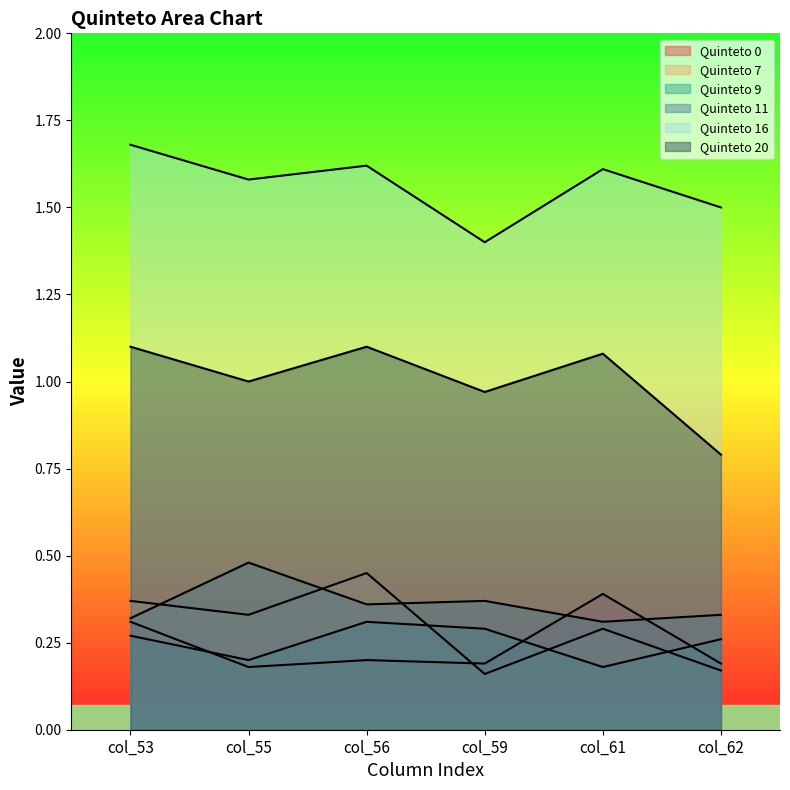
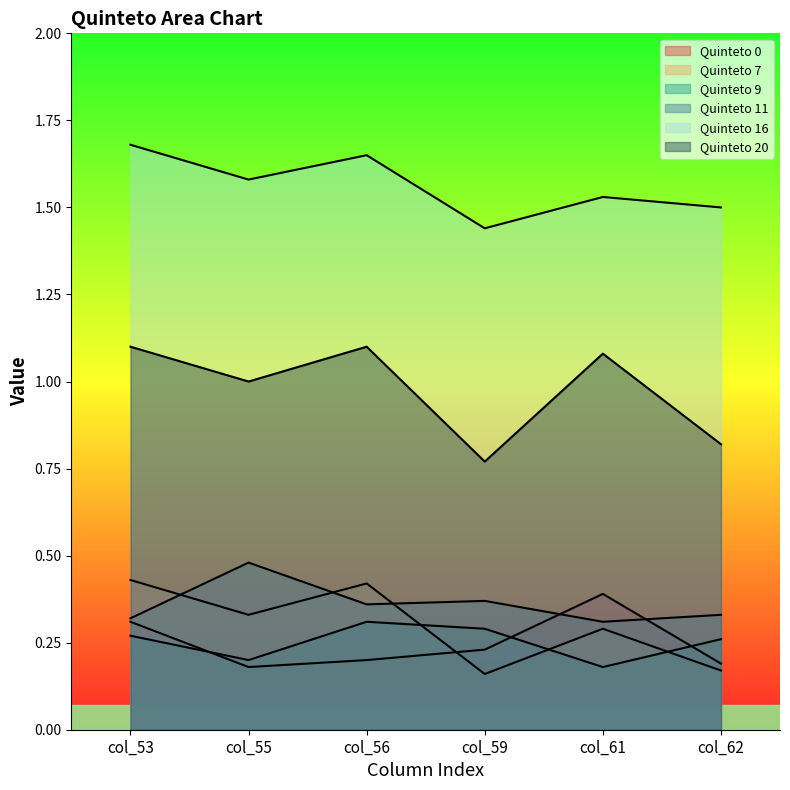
  {
    "Quinteto 0": {
      "col_53": 0.31,
      "col_55": 0.18,
      "col_56": 0.20,
-     "col_59": 0.19,
+     "col_59": 0.23,
      "col_61": 0.39,
      "col_62": 0.19
    },
    "Quinteto 7": {
-     "col_53": 0.37,
+     "col_53": 0.43,
      "col_55": 0.33,
-     "col_56": 0.45,
+     "col_56": 0.42,
      "col_59": 0.16,
      "col_61": 0.29,
      "col_62": 0.17
    },
    "Quinteto 16": {
      "col_53": 1.68,
      "col_55": 1.58,
-     "col_56": 1.62,
-     "col_59": 1.40,
-     "col_61": 1.61,
+     "col_56": 1.65,
+     "col_59": 1.44,
+     "col_61": 1.53,
      "col_62": 1.50
    },
    "Quinteto 20": {
      "col_53": 1.10,
      "col_55": 1.00,
      "col_56": 1.10,
-     "col_59": 0.97,
+     "col_59": 0.77,
      "col_61": 1.08,
-     "col_62": 0.79
+     "col_62": 0.82
    }
  }
